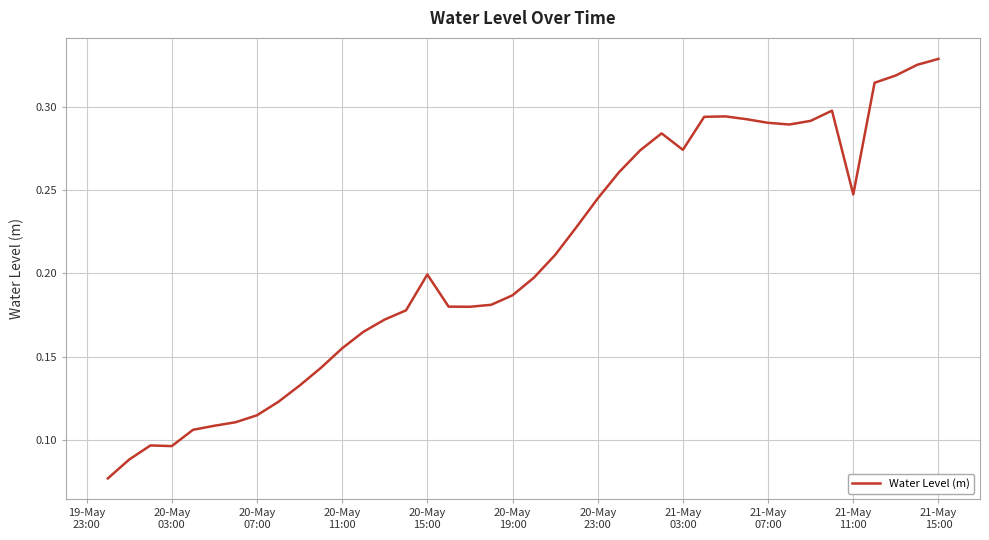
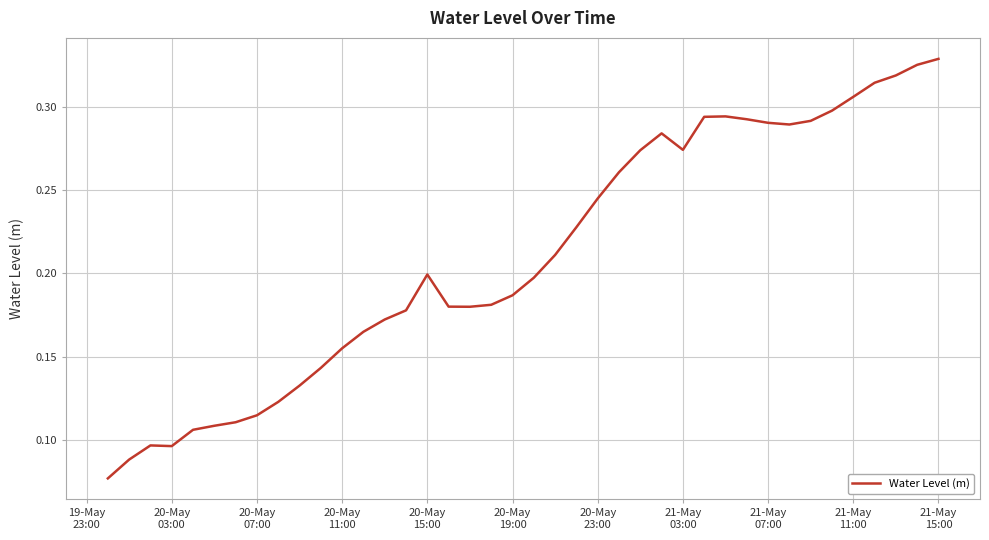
  {
    "20-May 03:00": 0.096,
    "20-May 07:00": 0.115,
    "20-May 11:00": 0.155,
    "20-May 15:00": 0.199,
    "20-May 19:00": 0.187,
    "20-May 23:00": 0.245,
    "21-May 03:00": 0.274,
    "21-May 07:00": 0.290,
-   "21-May 11:00": 0.247,
+   "21-May 11:00": 0.306,
    "21-May 15:00": 0.329
  }
